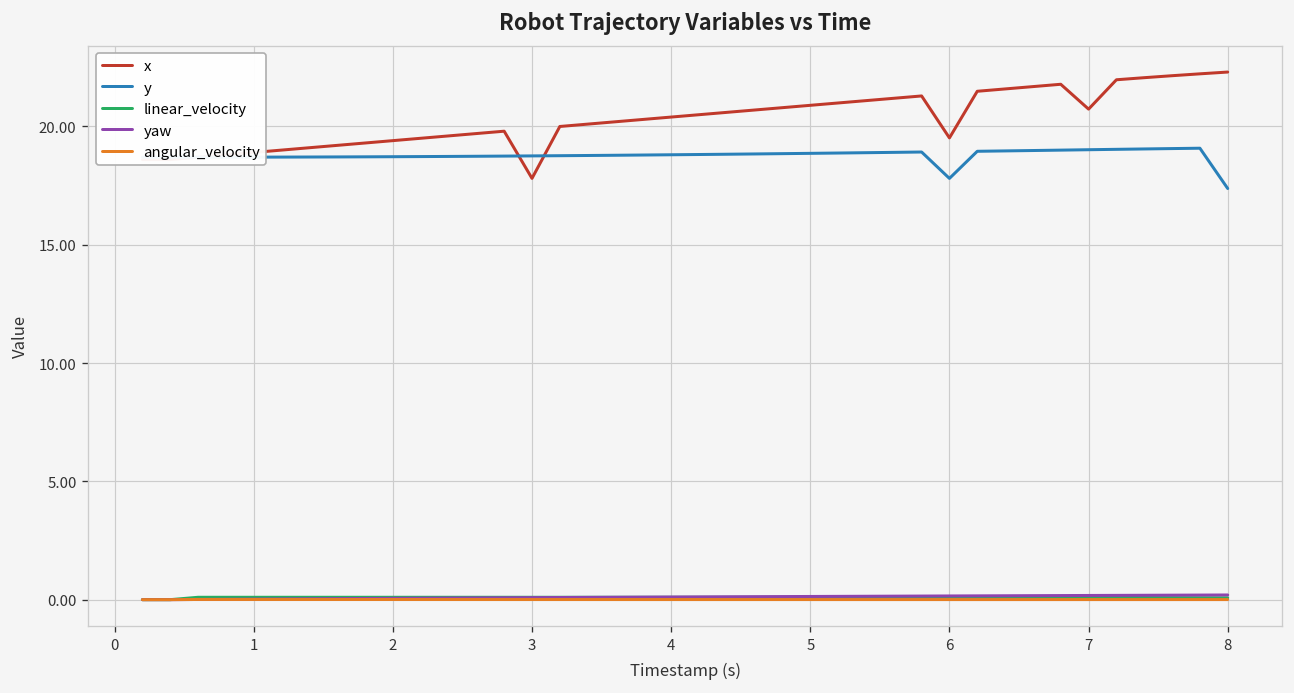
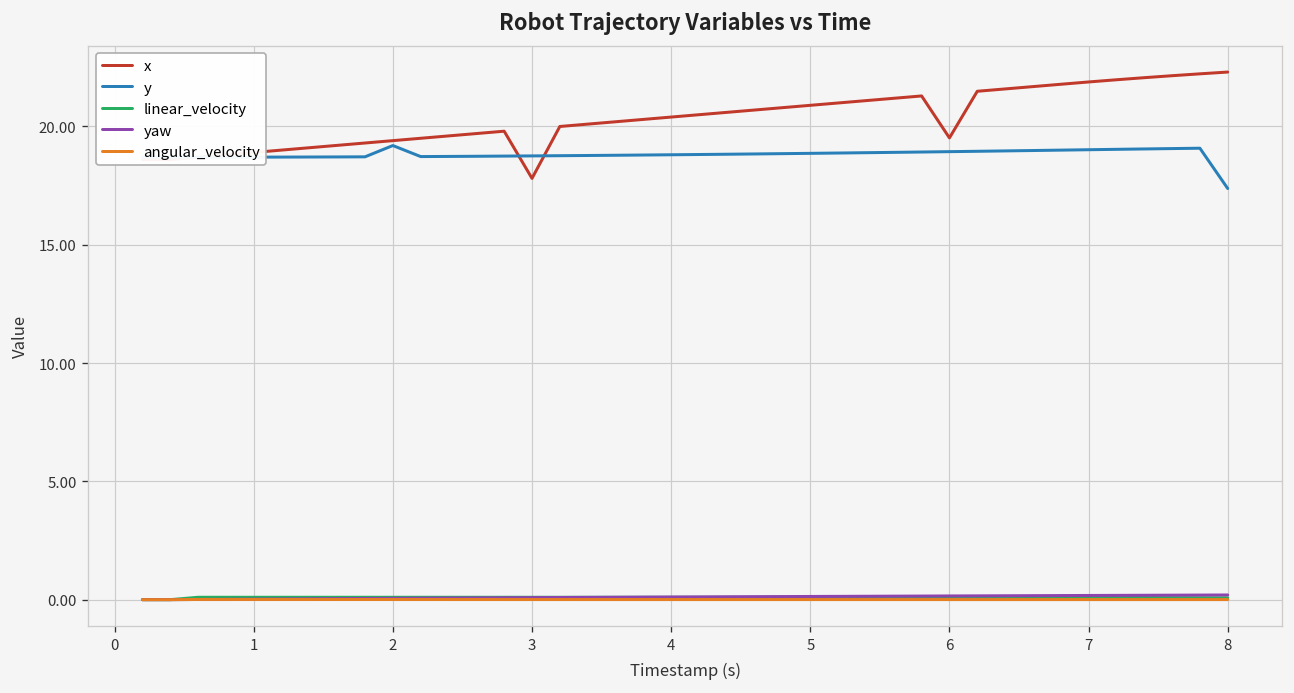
  {
    "x": {
      "2": 19.4,
      "3": 17.8,
      "4": 20.4,
      "5": 20.9,
      "6": 19.5,
-     "7": 20.7,
+     "7": 21.9,
      "8": 22.3
    },
    "y": {
-     "2": 18.7,
+     "2": 19.2,
      "3": 18.8,
      "4": 18.8,
      "5": 18.9,
-     "6": 17.8,
+     "6": 18.9,
      "7": 19.0,
      "8": 17.4
    }
  }
